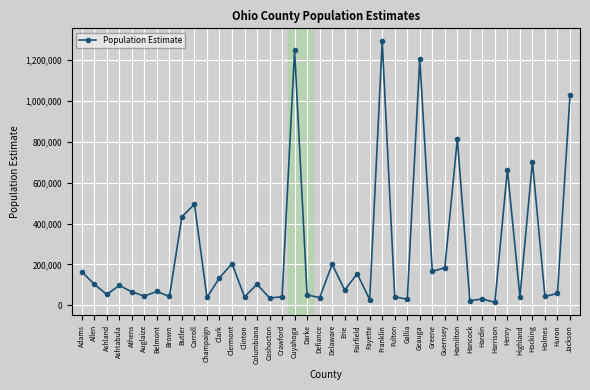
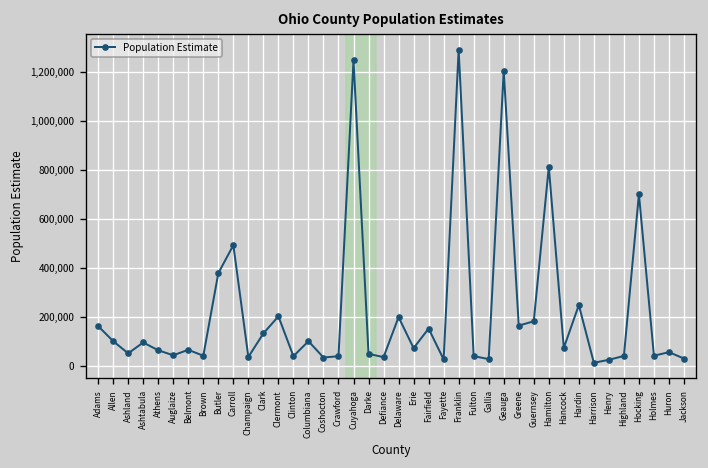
  {
    "Adams": "160,000",
    "Allen": "100,000",
    "Ashland": "50,000",
    "Ashtabula": "100,000",
    "Athens": "70,000",
    "Auglaize": "50,000",
    "Belmont": "70,000",
    "Brown": "40,000",
-   "Butler": "430,000",
+   "Butler": "380,000",
    "Carroll": "490,000",
    "Champaign": "40,000",
    "Clark": "130,000",
    "Clermont": "200,000",
    "Clinton": "40,000",
    "Columbiana": "100,000",
    "Coshocton": "40,000",
    "Crawford": "40,000",
    "Cuyahoga": "1,250,000",
    "Darke": "50,000",
    "Defiance": "40,000",
    "Delaware": "200,000",
    "Erie": "70,000",
    "Fairfield": "150,000",
    "Fayette": "30,000",
    "Franklin": "1,290,000",
    "Fulton": "40,000",
    "Gallia": "30,000",
    "Geauga": "1,200,000",
    "Greene": "170,000",
    "Guernsey": "180,000",
    "Hamilton": "810,000",
-   "Hancock": "20,000",
-   "Hardin": "30,000",
+   "Hancock": "80,000",
+   "Hardin": "250,000",
    "Harrison": "20,000",
-   "Henry": "660,000",
+   "Henry": "30,000",
    "Highland": "40,000",
    "Hocking": "700,000",
    "Holmes": "40,000",
    "Huron": "60,000",
-   "Jackson": "1,030,000"
+   "Jackson": "30,000"
  }
